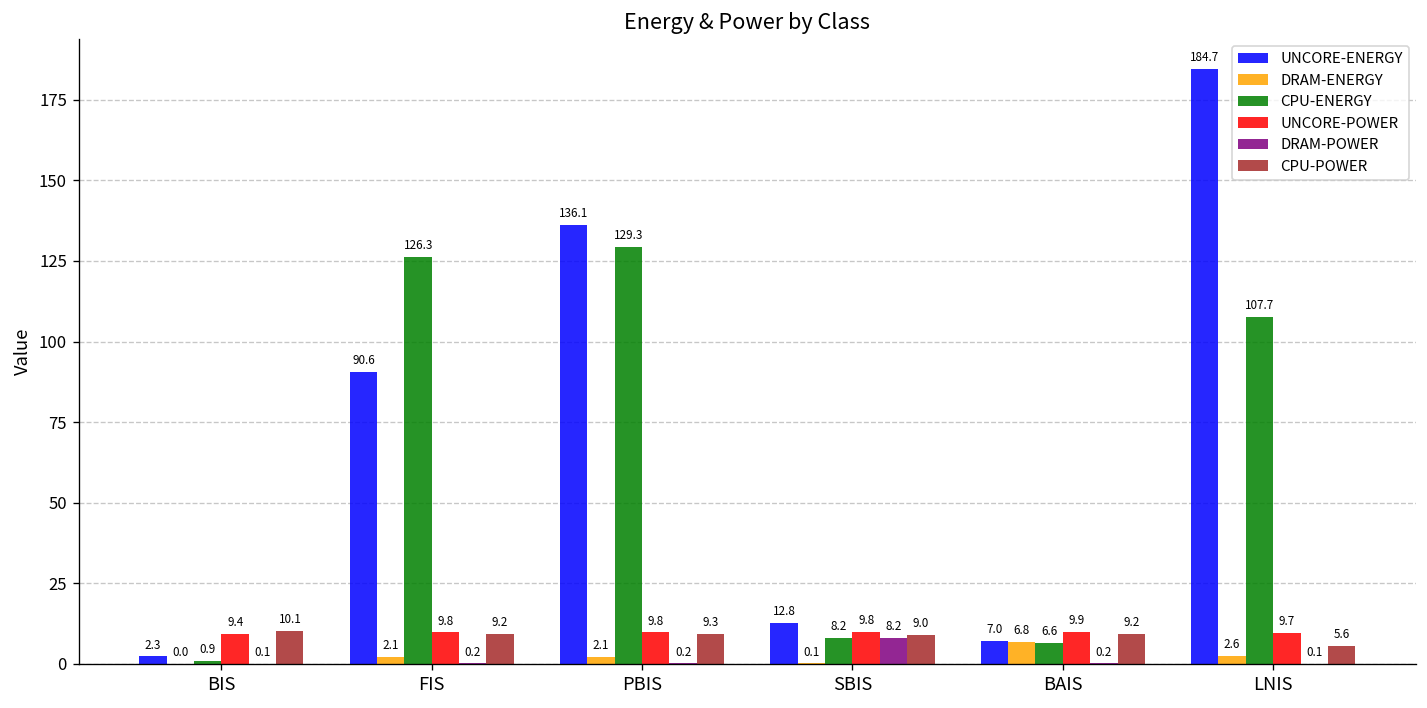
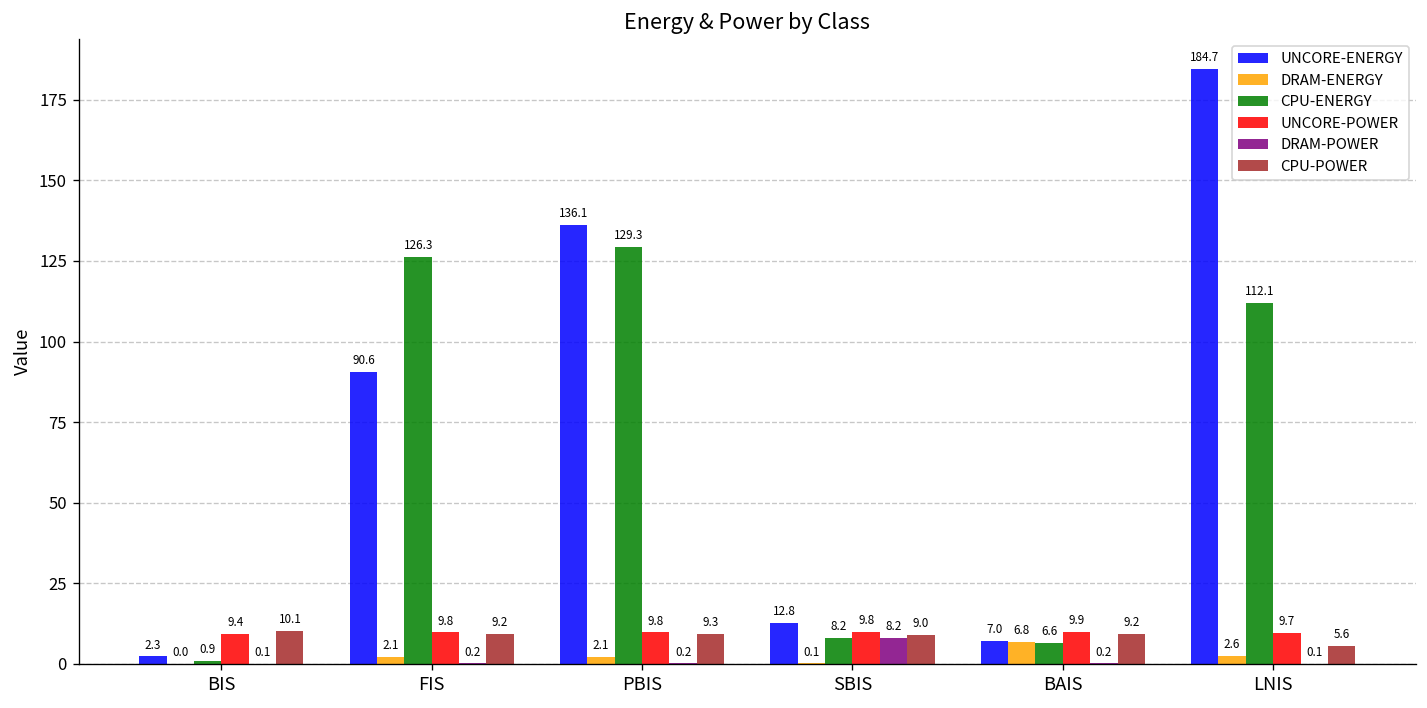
  {
    "UNCORE-ENERGY": {
      "BIS": 2.3,
      "FIS": 90.6,
      "PBIS": 136.1,
      "SBIS": 12.8,
      "BAIS": 7.0,
      "LNIS": 184.7
    },
    "DRAM-ENERGY": {
      "BIS": 0.0,
      "FIS": 2.1,
      "PBIS": 2.1,
      "SBIS": 0.1,
      "BAIS": 6.8,
      "LNIS": 2.6
    },
    "CPU-ENERGY": {
      "BIS": 0.9,
      "FIS": 126.3,
      "PBIS": 129.3,
      "SBIS": 8.2,
      "BAIS": 6.6,
-     "LNIS": 107.7
+     "LNIS": 112.1
    },
    "UNCORE-POWER": {
      "BIS": 9.4,
      "FIS": 9.8,
      "PBIS": 9.8,
      "SBIS": 9.8,
      "BAIS": 9.9,
      "LNIS": 9.7
    },
    "DRAM-POWER": {
      "BIS": 0.1,
      "FIS": 0.2,
      "PBIS": 0.2,
      "SBIS": 8.2,
      "BAIS": 0.2,
      "LNIS": 0.1
    },
    "CPU-POWER": {
      "BIS": 10.1,
      "FIS": 9.2,
      "PBIS": 9.3,
      "SBIS": 9.0,
      "BAIS": 9.2,
      "LNIS": 5.6
    }
  }
